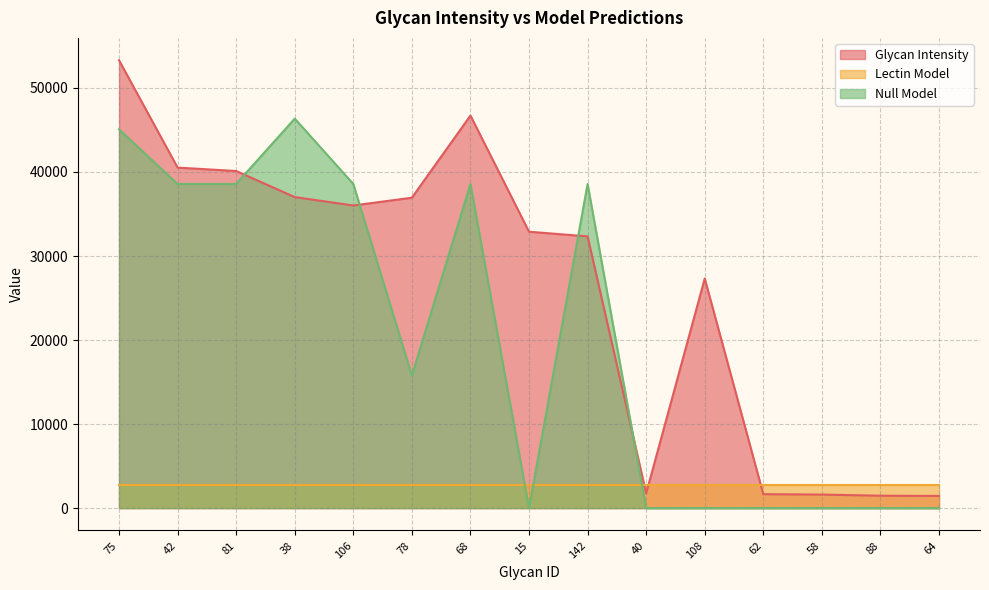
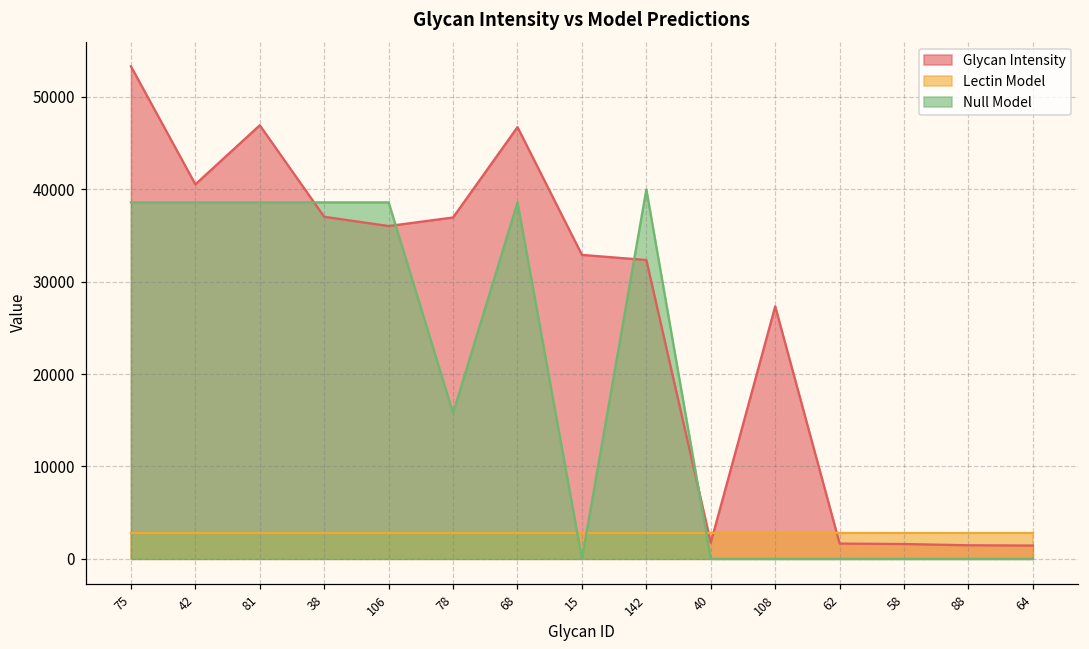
  {
    "Glycan Intensity": {
      "75": 53000,
      "42": 41000,
-     "81": 40000,
+     "81": 47000,
      "38": 37000,
      "106": 36000,
      "78": 37000,
      "68": 47000,
      "15": 33000,
      "142": 32000,
      "40": 2000,
      "108": 27000,
      "62": 2000,
      "58": 2000,
      "88": 1000,
      "64": 1000
    },
    "Lectin Model": {
      "75": 3000,
      "42": 3000,
      "81": 3000,
      "38": 3000,
      "106": 3000,
      "78": 3000,
      "68": 3000,
      "15": 3000,
      "142": 3000,
      "40": 3000,
      "108": 3000,
      "62": 3000,
      "58": 3000,
      "88": 3000,
      "64": 3000
    },
    "Null Model": {
-     "75": 45000,
+     "75": 39000,
      "42": 39000,
      "81": 39000,
-     "38": 46000,
+     "38": 39000,
      "106": 39000,
      "78": 16000,
      "68": 39000,
      "15": 0,
-     "142": 39000,
+     "142": 40000,
      "40": 0,
      "108": 0,
      "62": 0,
      "58": 0,
      "88": 0,
      "64": 0
    }
  }
